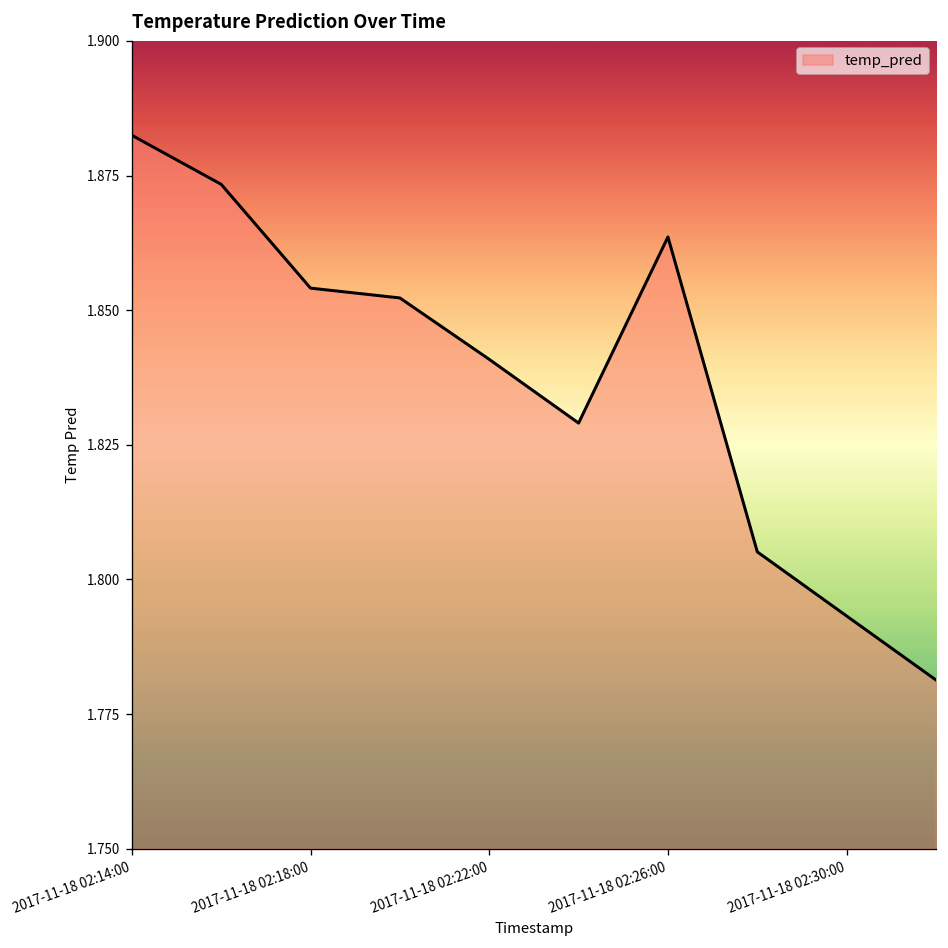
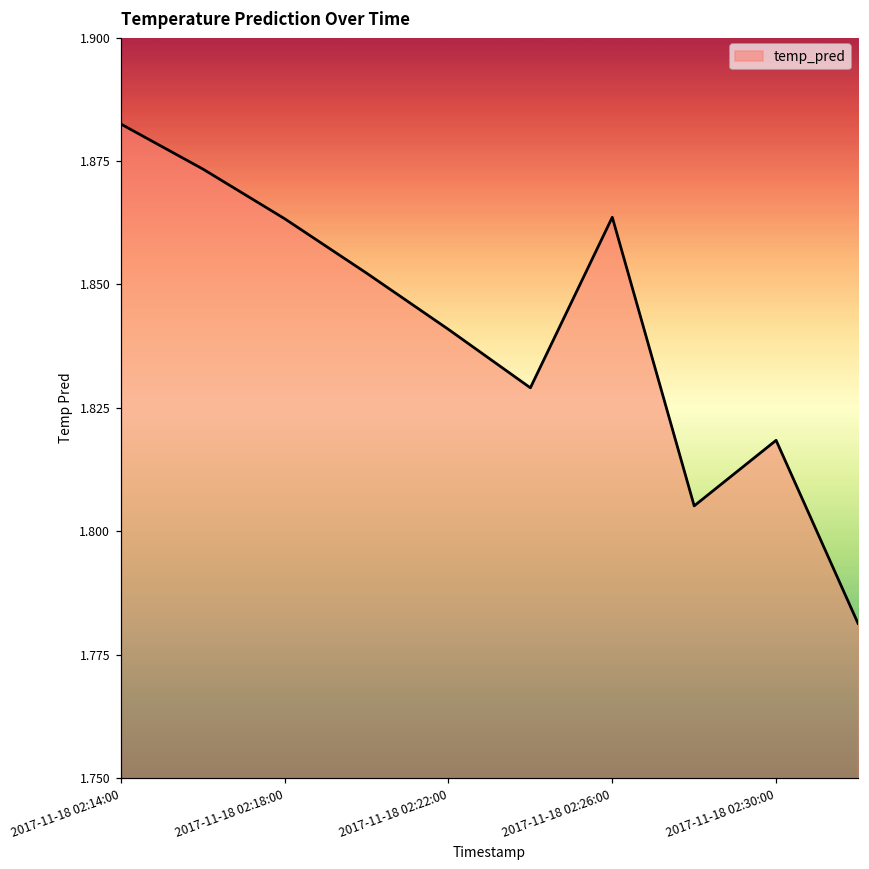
  {
    "2017-11-18 02:14:00": 1.882,
-   "2017-11-18 02:18:00": 1.854,
+   "2017-11-18 02:18:00": 1.863,
    "2017-11-18 02:22:00": 1.841,
    "2017-11-18 02:26:00": 1.864,
-   "2017-11-18 02:30:00": 1.793
+   "2017-11-18 02:30:00": 1.818
  }
